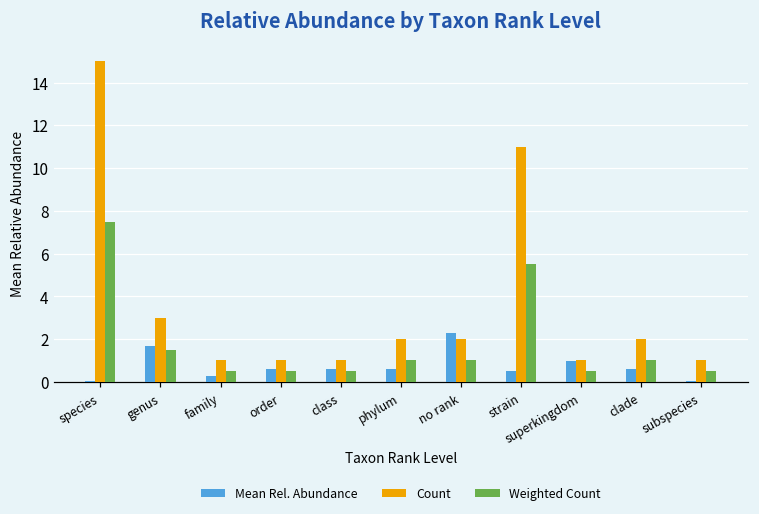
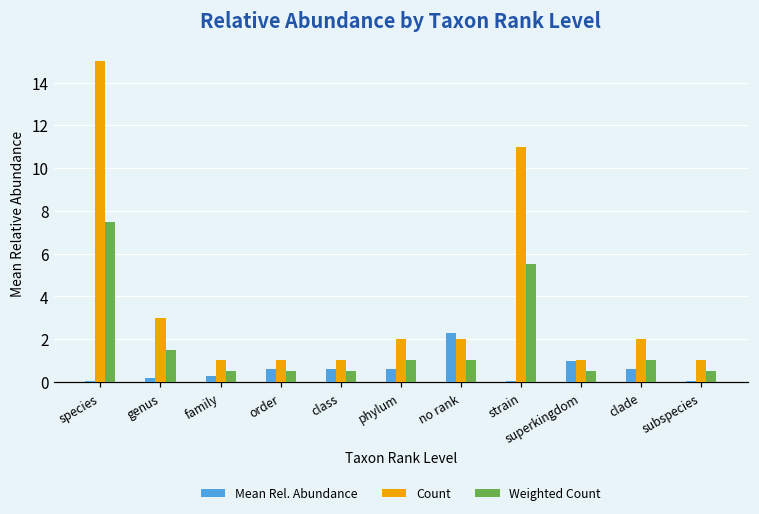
  {
    "Mean Rel. Abundance": {
-     "genus": 1.7,
+     "genus": 0.2,
      "family": 0.3,
      "order": 0.6,
      "class": 0.6,
      "phylum": 0.6,
      "no rank": 2.3,
-     "strain": 0.5,
+     "strain": 0.0,
      "superkingdom": 1.0,
      "clade": 0.6
    },
    "Count": {
      "species": 15.0,
      "genus": 3.0,
      "family": 1.0,
      "order": 1.0,
      "class": 1.0,
      "phylum": 2.0,
      "no rank": 2.0,
      "strain": 11.0,
      "superkingdom": 1.0,
      "clade": 2.0,
      "subspecies": 1.0
    },
    "Weighted Count": {
      "species": 7.5,
      "genus": 1.5,
      "family": 0.5,
      "order": 0.5,
      "class": 0.5,
      "phylum": 1.0,
      "no rank": 1.0,
      "strain": 5.5,
      "superkingdom": 0.5,
      "clade": 1.0,
      "subspecies": 0.5
    }
  }
